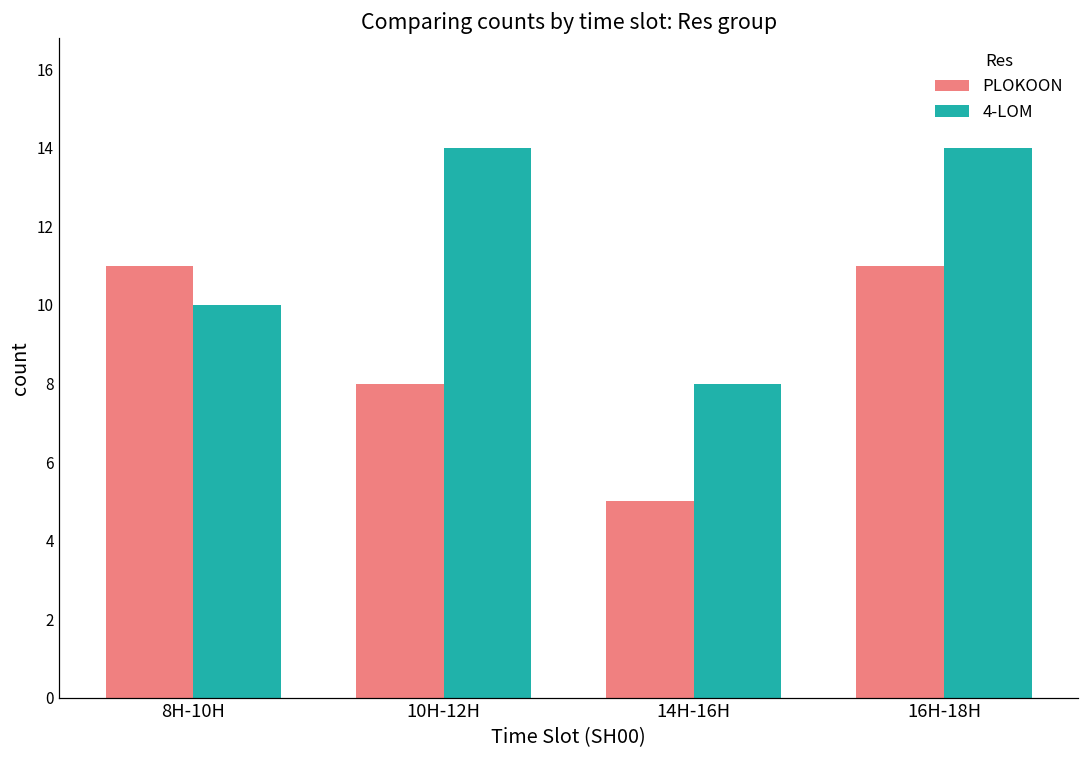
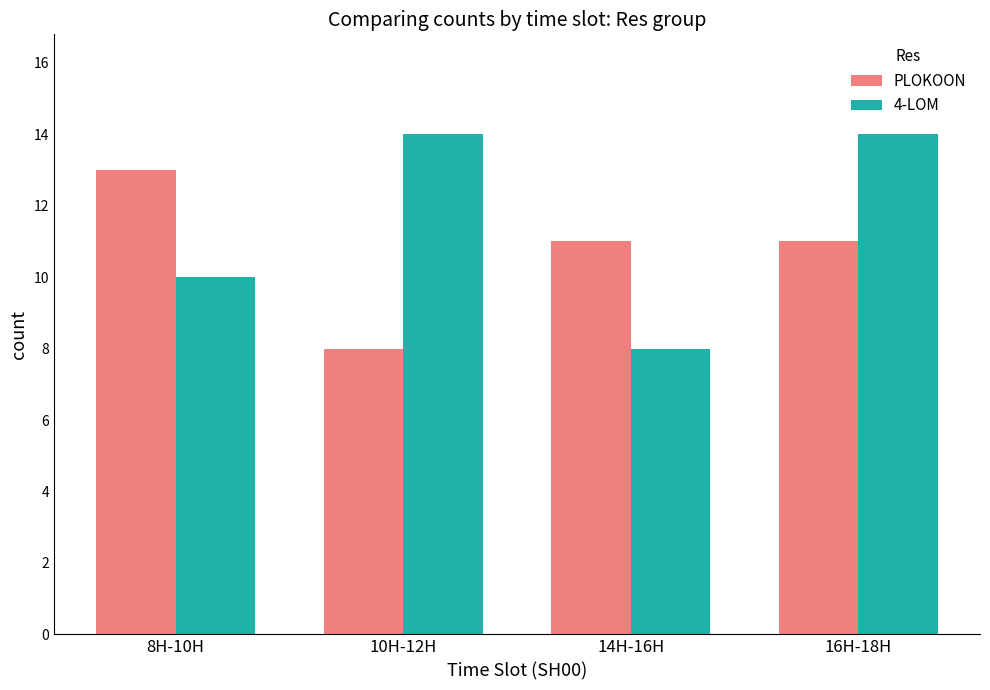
  {
    "PLOKOON": {
-     "8H-10H": 11,
+     "8H-10H": 13,
      "10H-12H": 8,
-     "14H-16H": 5,
+     "14H-16H": 11,
      "16H-18H": 11
    },
    "4-LOM": {
      "8H-10H": 10,
      "10H-12H": 14,
      "14H-16H": 8,
      "16H-18H": 14
    }
  }
